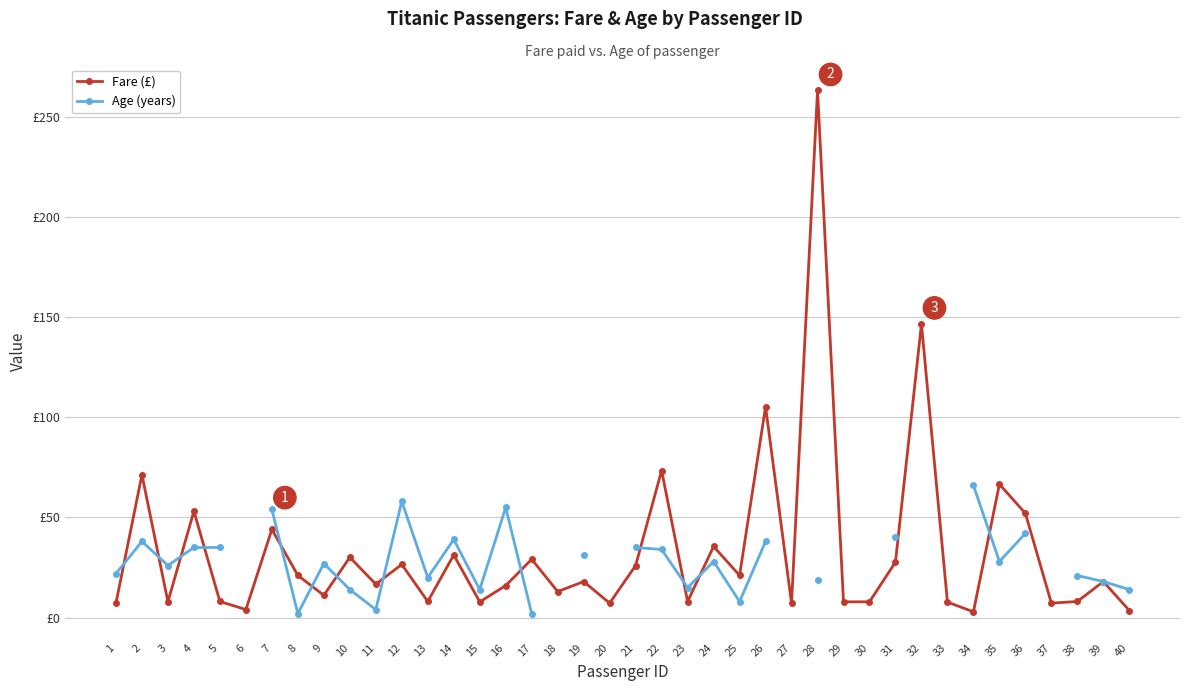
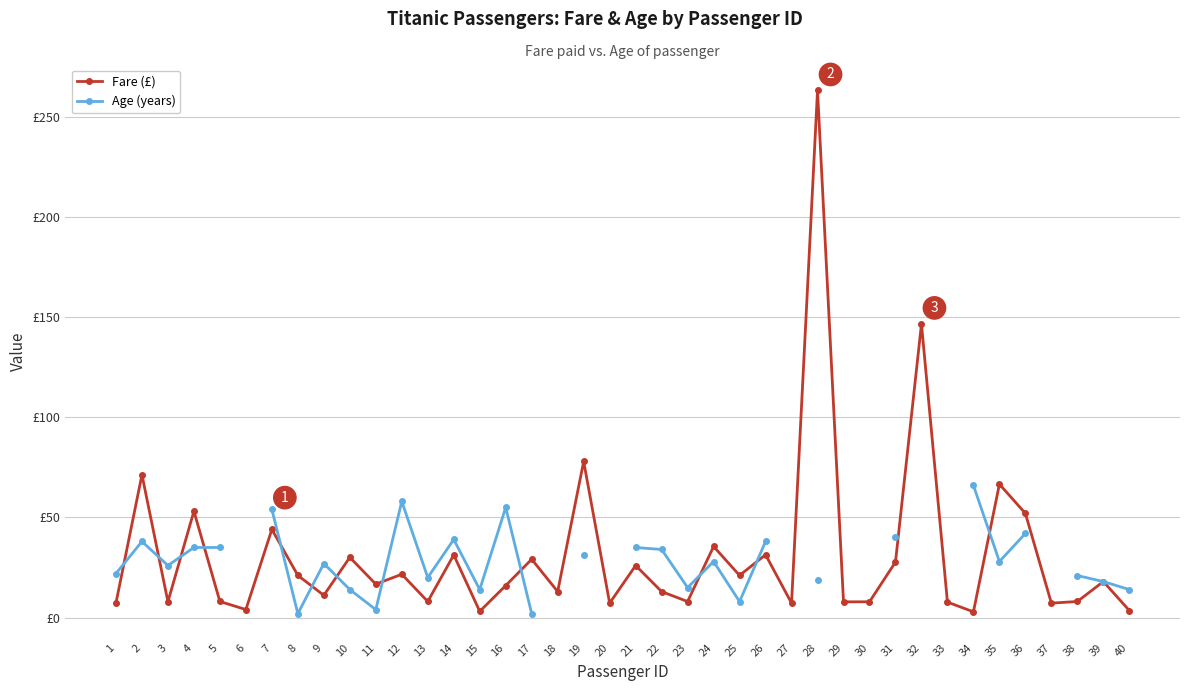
  {
    "Fare (£)": {
      "1": "£7",
      "2": "£71",
      "3": "£8",
      "4": "£53",
      "5": "£8",
      "6": "£4",
      "7": "£44",
      "8": "£21",
      "9": "£11",
      "10": "£30",
      "11": "£17",
-     "12": "£27",
+     "12": "£22",
      "13": "£8",
      "14": "£31",
-     "15": "£8",
+     "15": "£3",
      "16": "£16",
      "17": "£29",
      "18": "£13",
-     "19": "£18",
+     "19": "£78",
      "20": "£7",
      "21": "£26",
-     "22": "£73",
+     "22": "£13",
      "23": "£8",
      "24": "£36",
      "25": "£21",
-     "26": "£105",
+     "26": "£31",
      "27": "£7",
      "29": "£8",
      "30": "£8",
      "31": "£28",
      "33": "£8",
      "34": "£3",
      "35": "£67",
      "36": "£52",
      "37": "£7",
      "38": "£8",
      "40": "£4"
    },
    "Age (years)": {
      "1": "£22",
      "2": "£38",
      "3": "£26",
      "4": "£35",
      "5": "£35",
      "8": "£2",
      "9": "£27",
      "10": "£14",
      "11": "£4",
      "12": "£58",
      "13": "£20",
      "14": "£39",
      "15": "£14",
      "16": "£55",
      "17": "£2",
      "19": "£31",
      "21": "£35",
      "22": "£34",
      "23": "£15",
      "24": "£28",
      "25": "£8",
      "26": "£38",
      "28": "£19",
      "31": "£40",
      "34": "£66",
      "35": "£28",
      "36": "£42",
      "38": "£21",
      "40": "£14"
    }
  }
